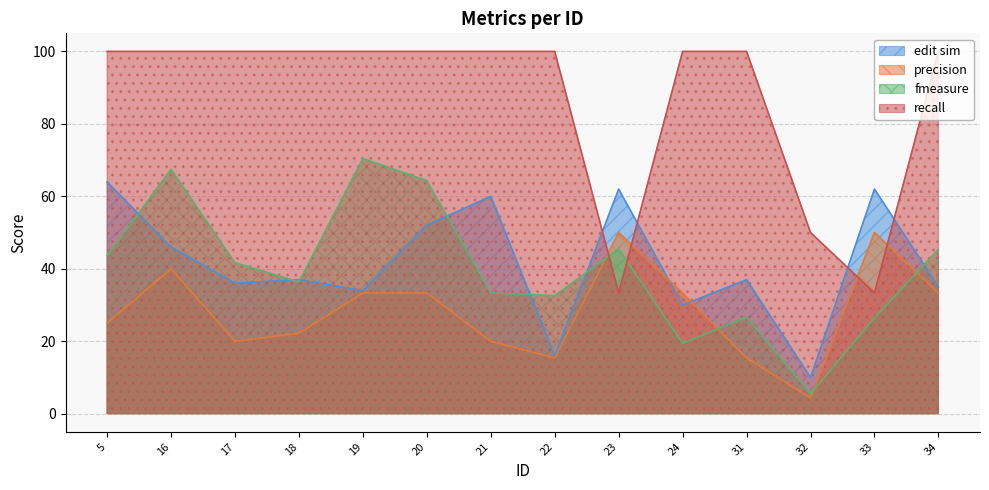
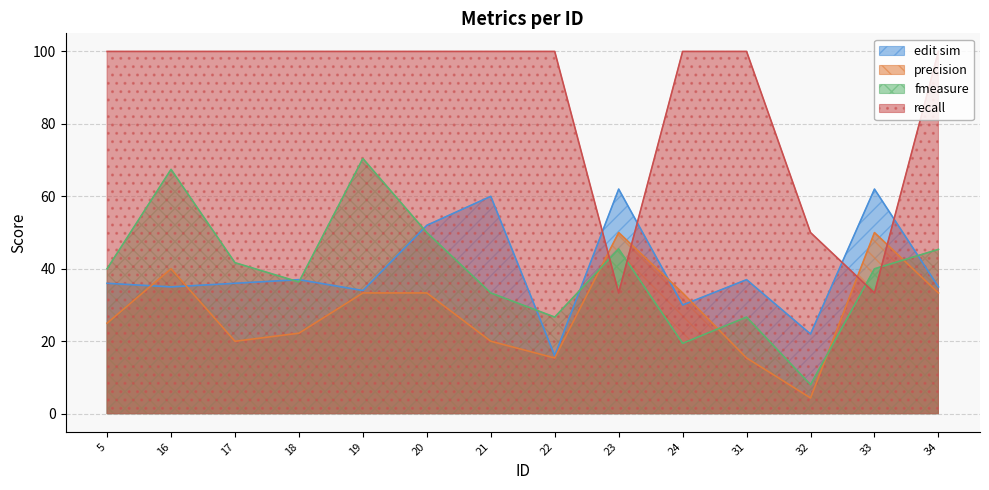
  {
    "edit sim": {
-     "5": 64,
-     "16": 46,
+     "5": 36,
+     "16": 35,
      "17": 36,
      "20": 52,
      "21": 60,
      "23": 62,
      "24": 30,
      "31": 37,
-     "32": 10,
+     "32": 22,
      "33": 62,
      "34": 35
    },
    "fmeasure": {
-     "5": 44,
+     "5": 40,
      "16": 67,
      "17": 42,
      "19": 70,
-     "20": 64,
+     "20": 50,
      "21": 33,
-     "22": 33,
+     "22": 27,
      "23": 45,
      "24": 19,
      "31": 27,
-     "32": 6,
-     "33": 26,
+     "32": 8,
+     "33": 40,
      "34": 45
    }
  }
